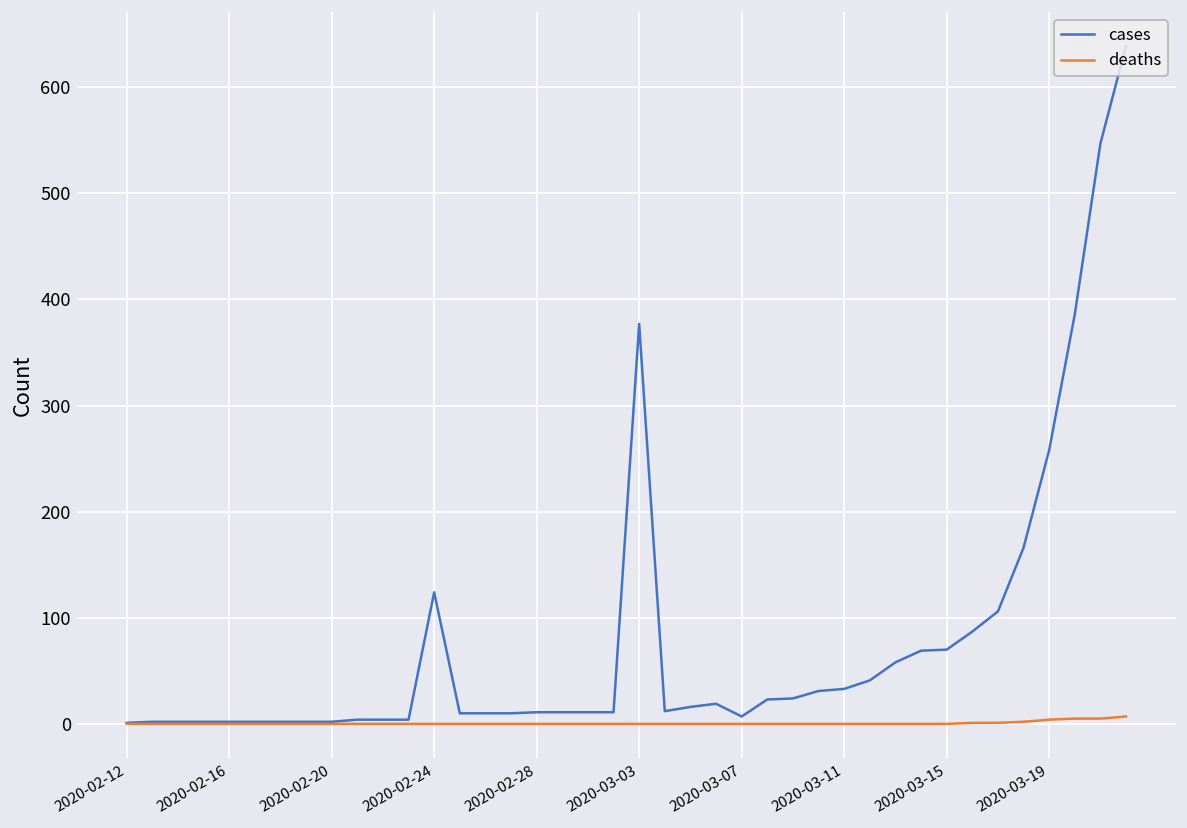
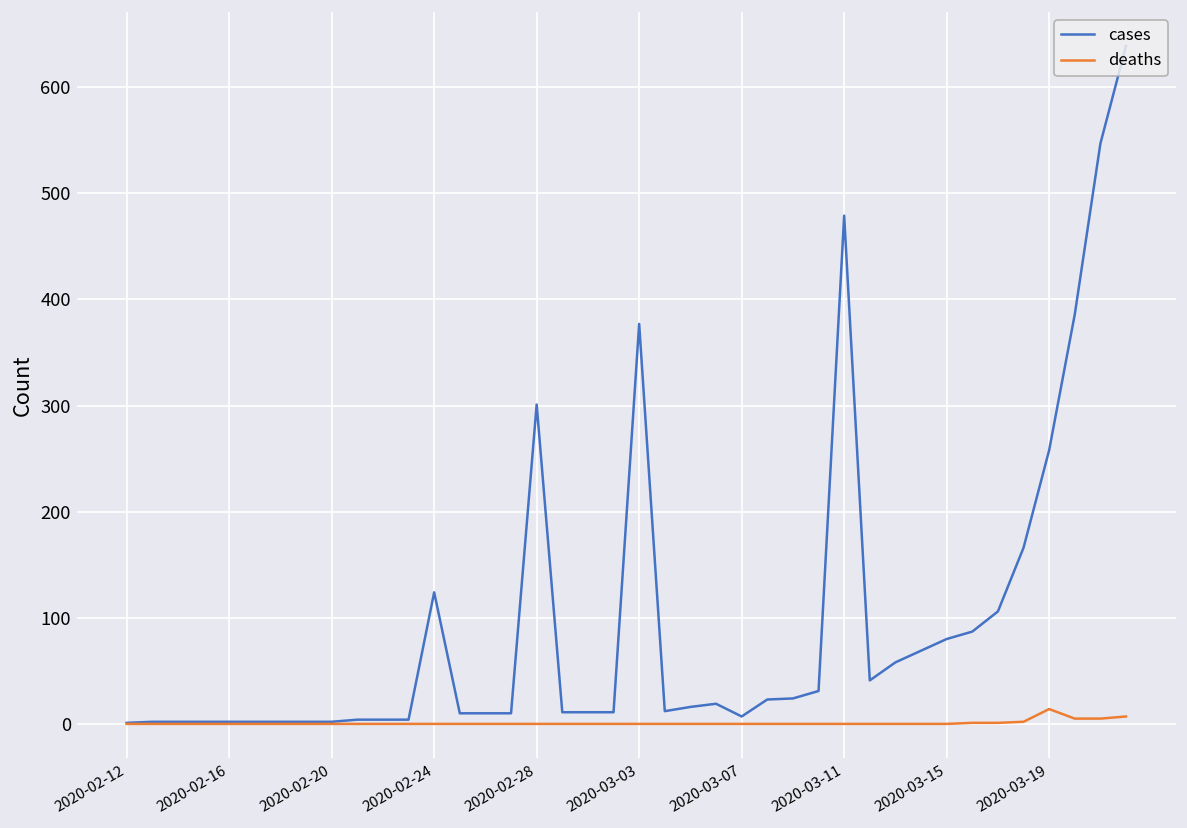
  {
    "cases": {
      "2020-02-24": 120,
-     "2020-02-28": 10,
+     "2020-02-28": 300,
      "2020-03-03": 380,
      "2020-03-07": 10,
-     "2020-03-11": 30,
-     "2020-03-15": 70,
+     "2020-03-11": 480,
+     "2020-03-15": 80,
      "2020-03-19": 260
    },
    "deaths": {
      "2020-02-24": 0,
      "2020-02-28": 0,
      "2020-03-03": 0,
      "2020-03-07": 0,
      "2020-03-11": 0,
      "2020-03-15": 0,
-     "2020-03-19": 0
+     "2020-03-19": 10
    }
  }
